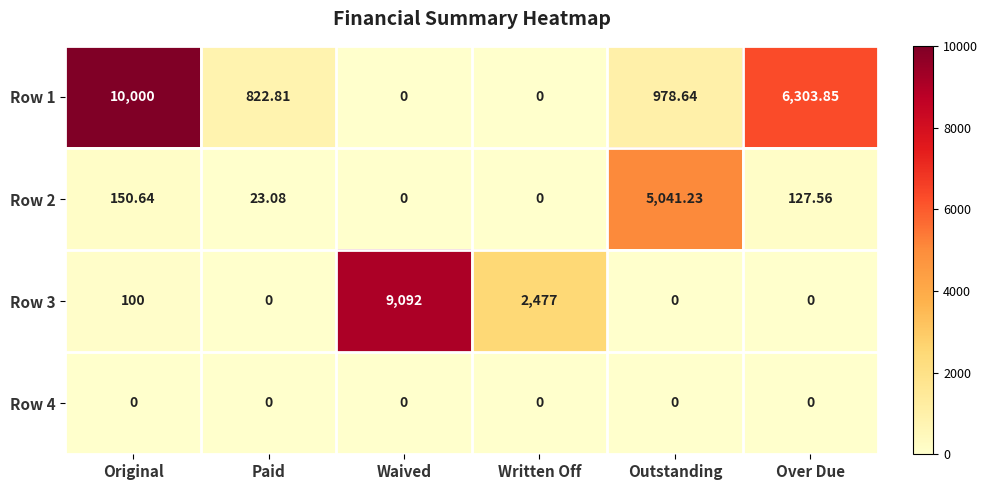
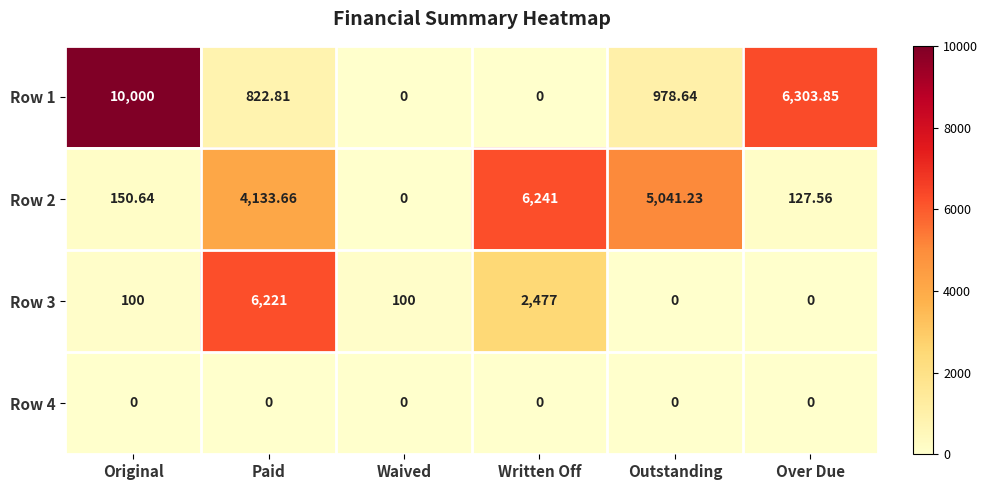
  {
    "Row 1": {
      "Original": "10,000",
      "Paid": "822.81",
      "Waived": "0",
      "Written Off": "0",
      "Outstanding": "978.64",
      "Over Due": "6,303.85"
    },
    "Row 2": {
      "Original": "150.64",
-     "Paid": "23.08",
+     "Paid": "4,133.66",
      "Waived": "0",
-     "Written Off": "0",
+     "Written Off": "6,241",
      "Outstanding": "5,041.23",
      "Over Due": "127.56"
    },
    "Row 3": {
      "Original": "100",
-     "Paid": "0",
-     "Waived": "9,092",
+     "Paid": "6,221",
+     "Waived": "100",
      "Written Off": "2,477",
      "Outstanding": "0",
      "Over Due": "0"
    },
    "Row 4": {
      "Original": "0",
      "Paid": "0",
      "Waived": "0",
      "Written Off": "0",
      "Outstanding": "0",
      "Over Due": "0"
    }
  }
